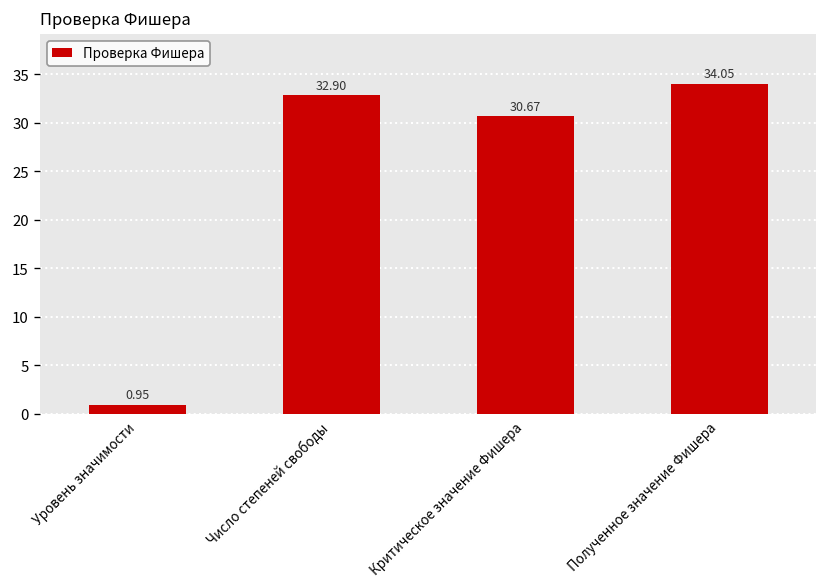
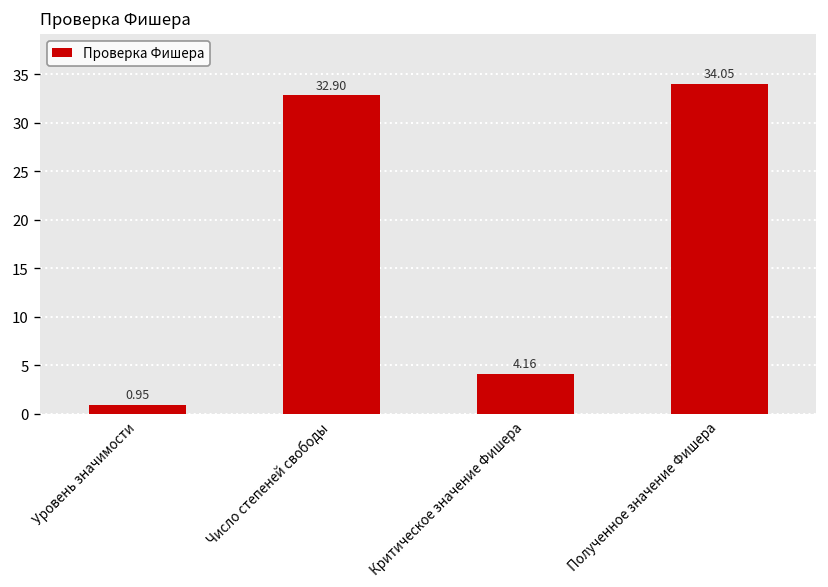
  {
    "Уровень значимости": 0.95,
    "Число степеней свободы": 32.90,
-   "Критическое значение Фишера": 30.67,
+   "Критическое значение Фишера": 4.16,
    "Полученное значение Фишера": 34.05
  }
